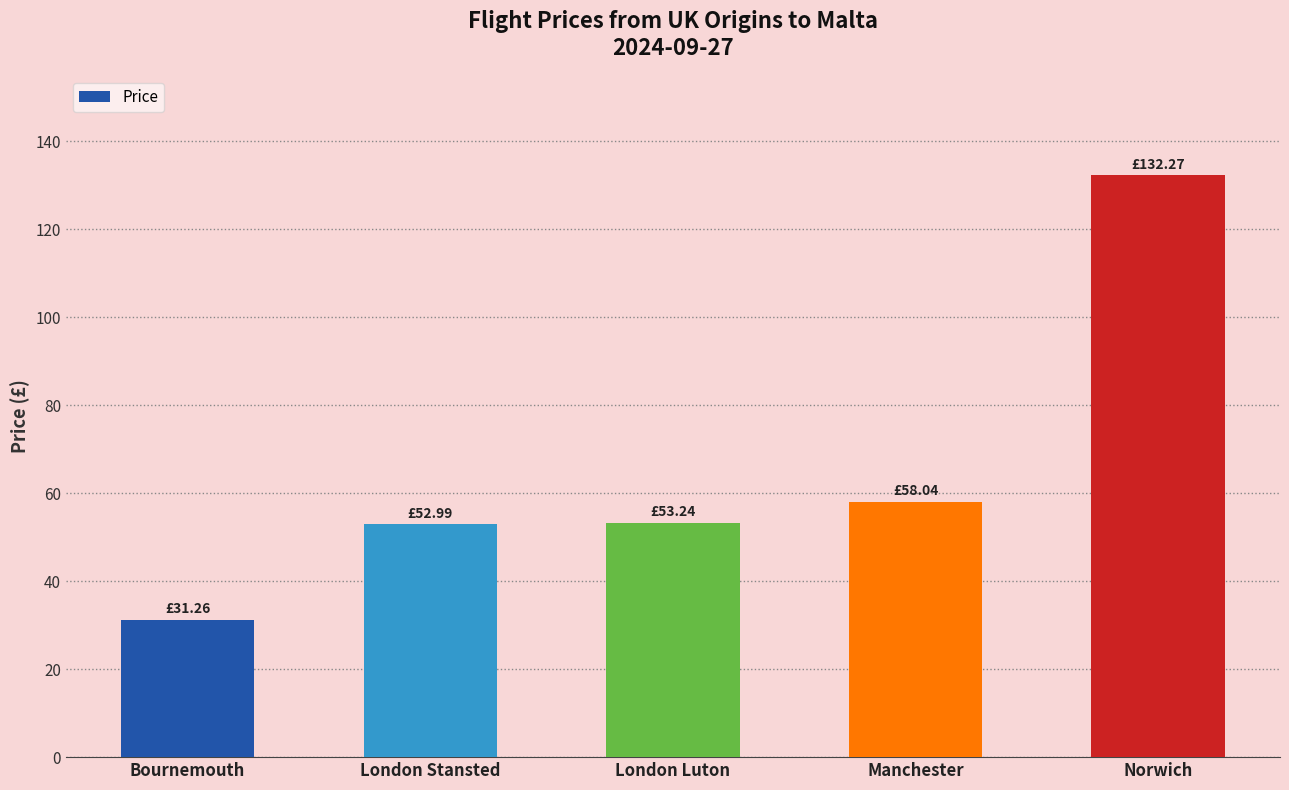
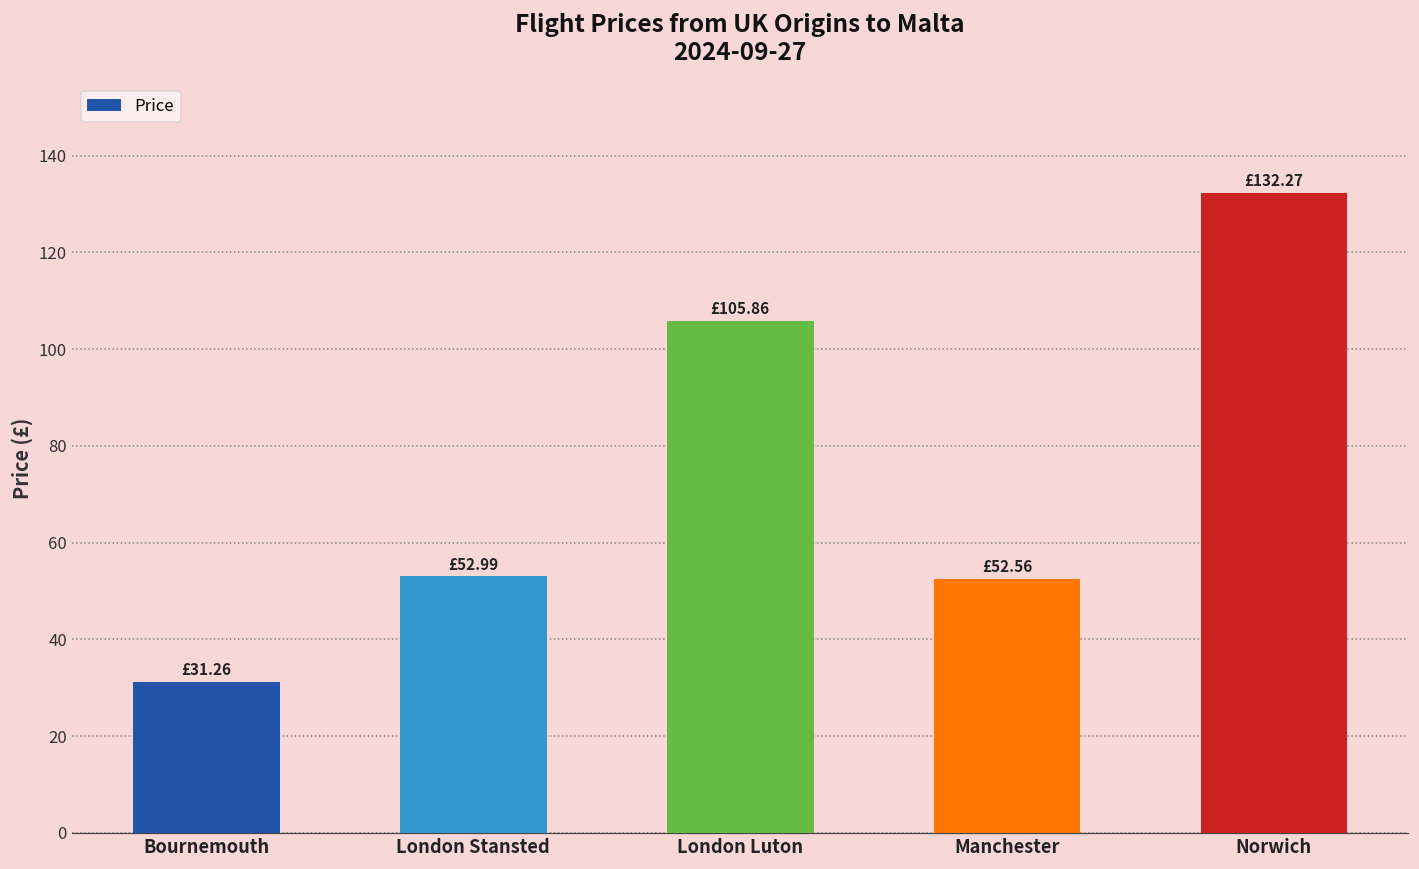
  {
    "Bournemouth": "£31.26",
    "London Stansted": "£52.99",
-   "London Luton": "£53.24",
-   "Manchester": "£58.04",
+   "London Luton": "£105.86",
+   "Manchester": "£52.56",
    "Norwich": "£132.27"
  }
